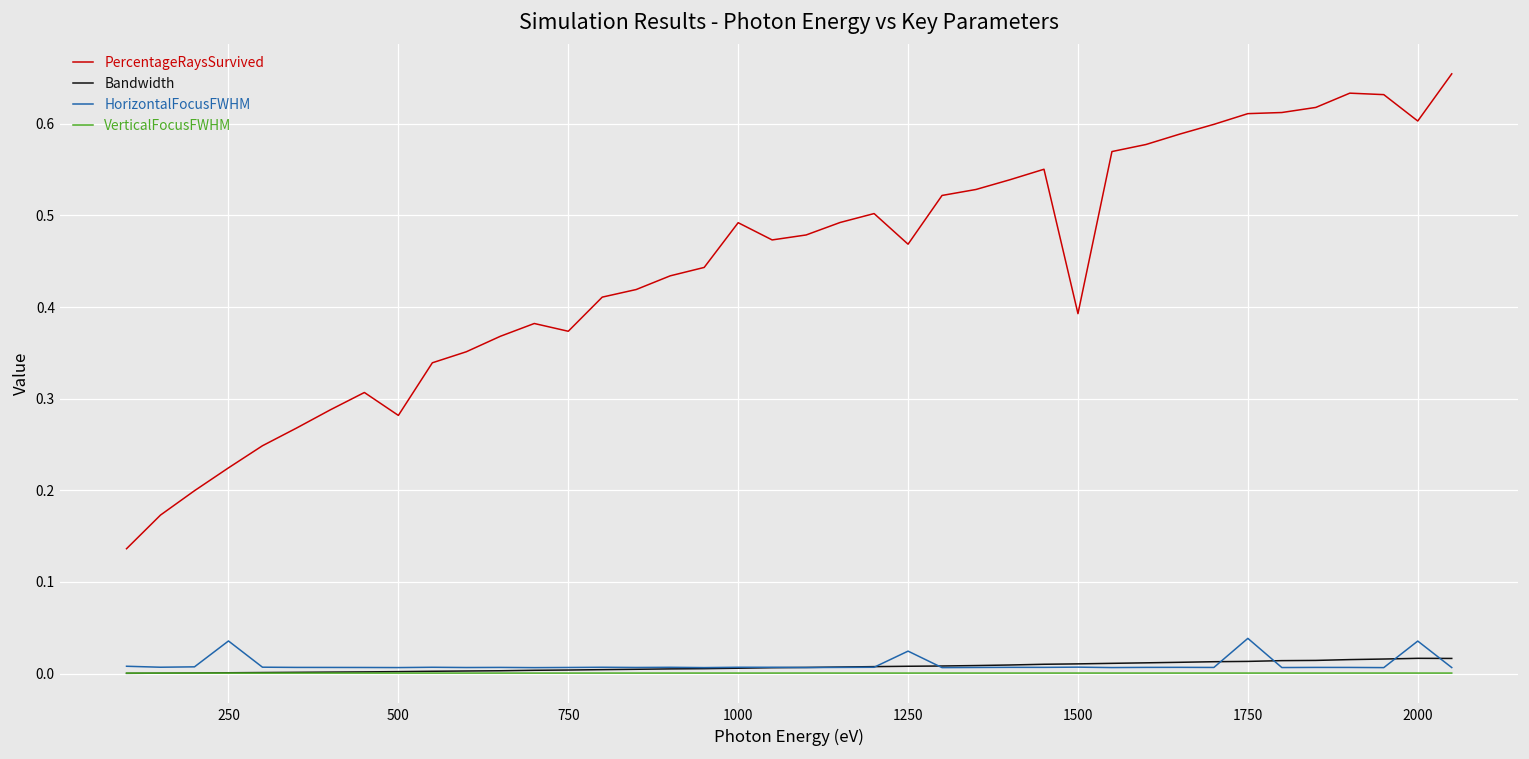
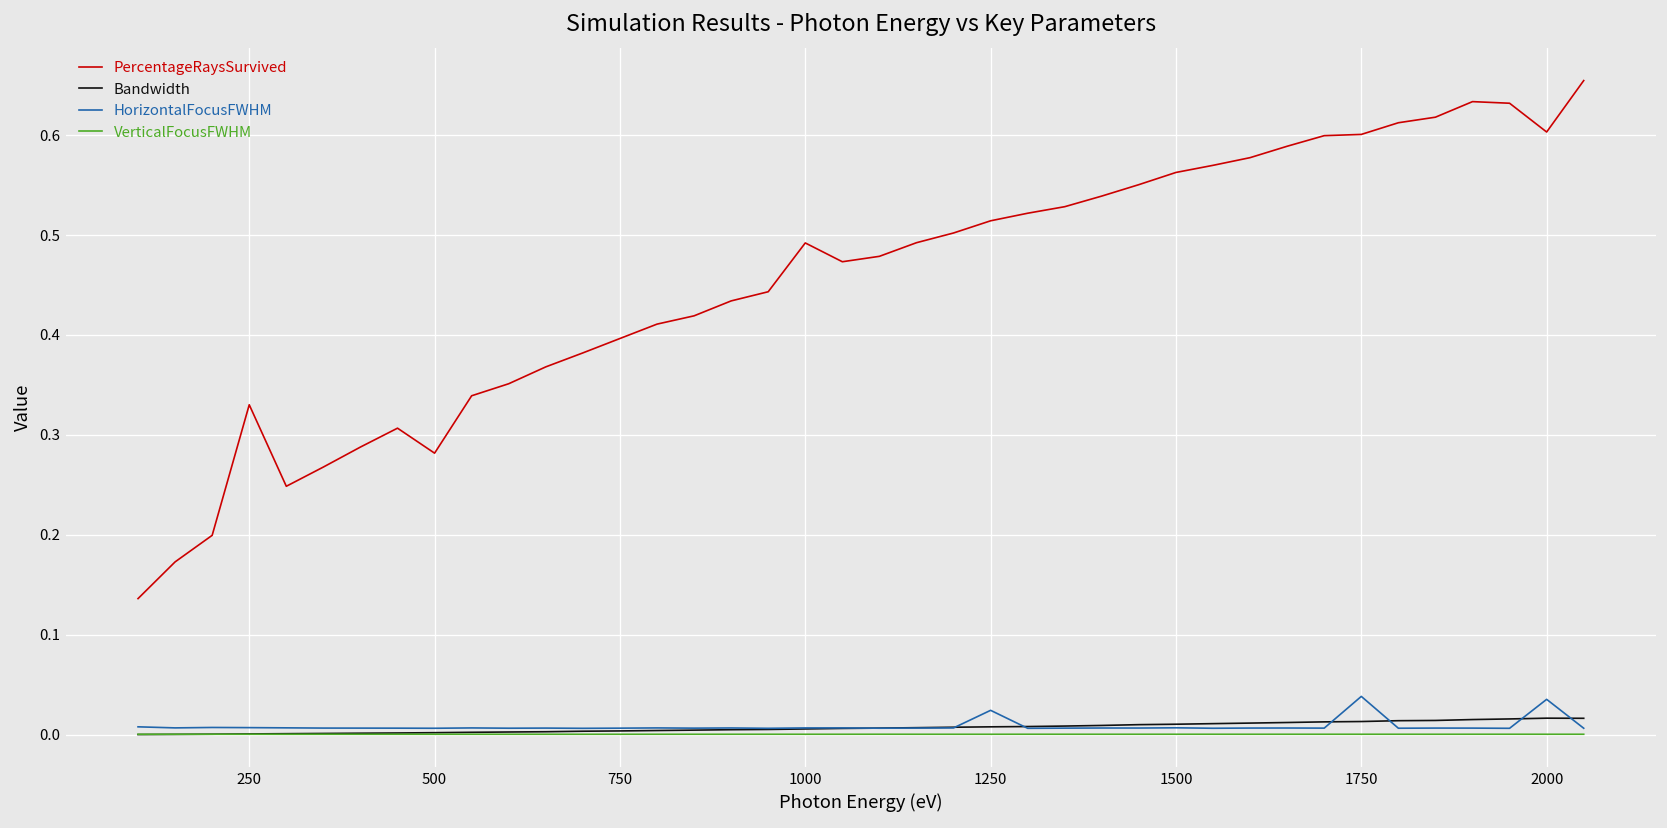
  {
    "PercentageRaysSurvived": {
-     "250": 0.22,
+     "250": 0.33,
      "500": 0.28,
-     "750": 0.37,
+     "750": 0.40,
      "1000": 0.49,
-     "1250": 0.47,
-     "1500": 0.39,
-     "1750": 0.61,
+     "1250": 0.51,
+     "1500": 0.56,
+     "1750": 0.60,
      "2000": 0.60
    },
    "Bandwidth": {
      "1250": 0.01,
      "1500": 0.01,
      "1750": 0.01,
      "2000": 0.02
    },
    "HorizontalFocusFWHM": {
-     "250": 0.04,
+     "250": 0.01,
      "500": 0.01,
      "1250": 0.02,
      "1500": 0.01,
      "1750": 0.04,
      "2000": 0.04
    },
    "VerticalFocusFWHM": {
      "750": 0.00,
      "1000": 0.00,
      "1250": 0.00,
      "1500": 0.00,
      "1750": 0.00,
      "2000": 0.00
    }
  }
